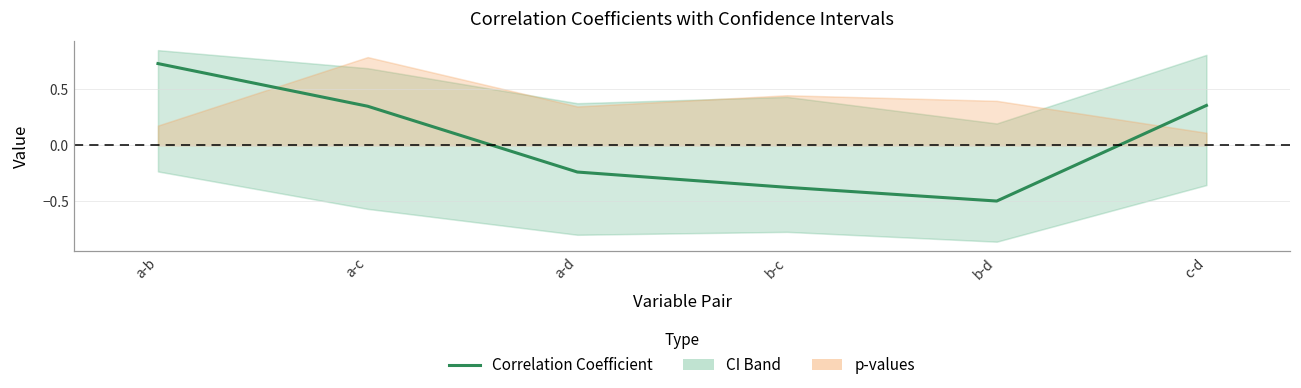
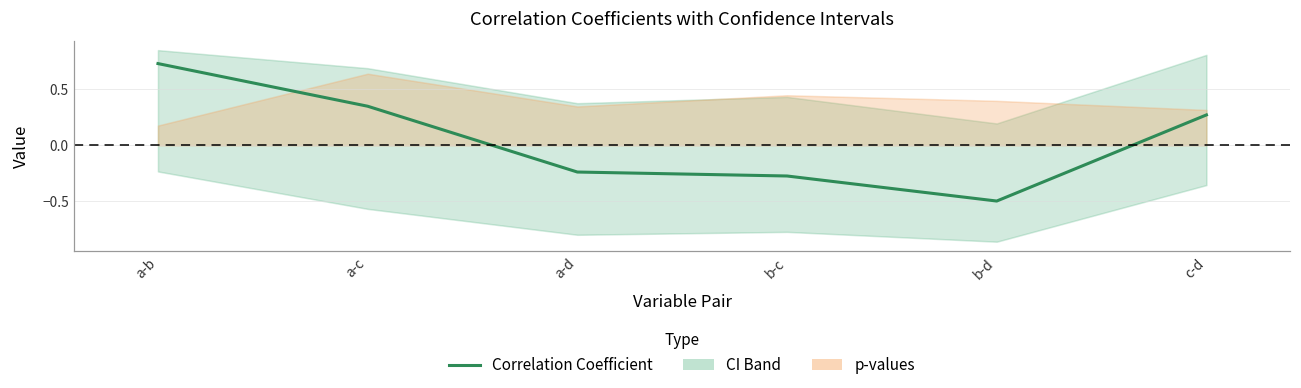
  {
    "Correlation Coefficient": {
      "a-b": 0.73,
      "a-c": 0.35,
      "a-d": -0.24,
-     "b-c": -0.37,
+     "b-c": -0.27,
      "b-d": -0.50,
-     "c-d": 0.35
+     "c-d": 0.27
    },
    "p-values": {
      "a-b": 0.18,
-     "a-c": 0.78,
+     "a-c": 0.64,
      "a-d": 0.35,
      "b-d": 0.40,
-     "c-d": 0.11
+     "c-d": 0.31
    }
  }
